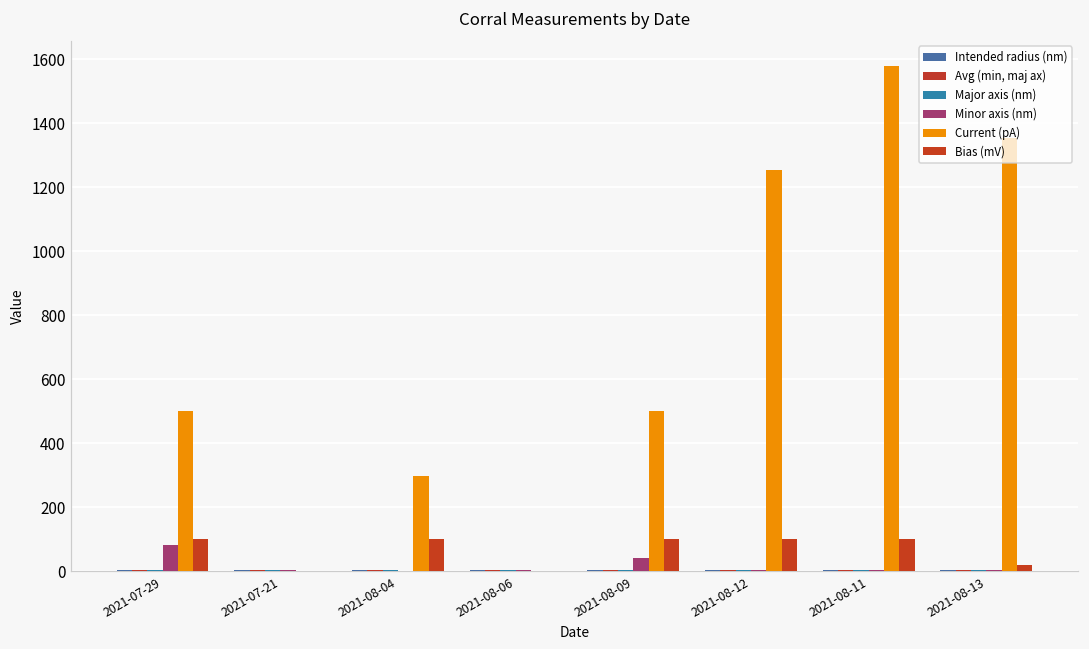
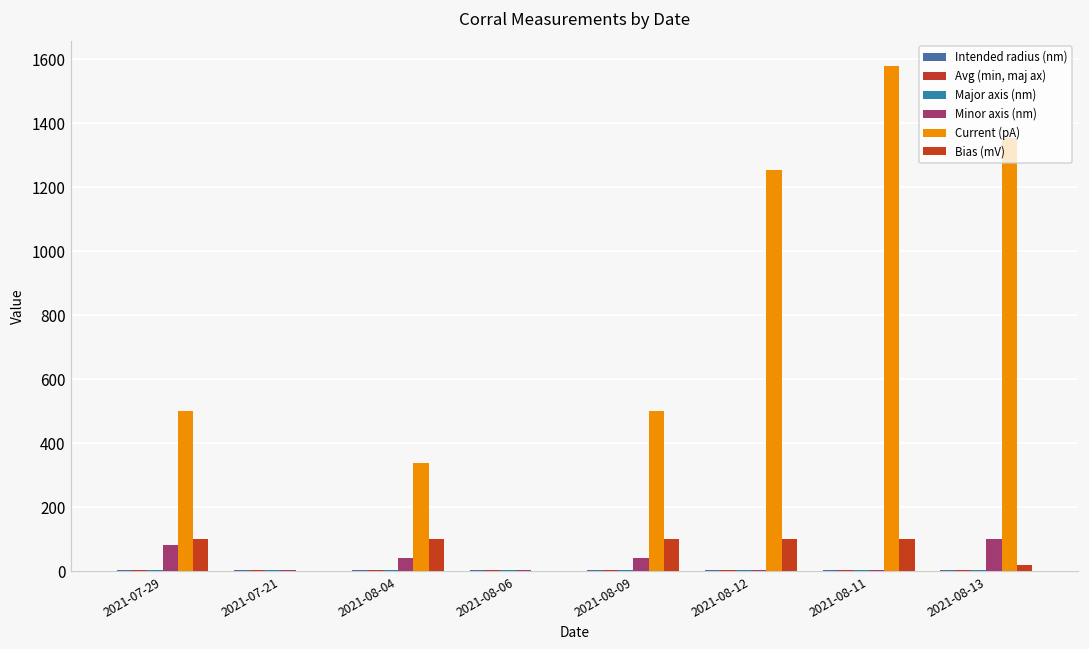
  {
    "Minor axis (nm)": {
      "2021-07-29": 80,
-     "2021-08-04": 0,
+     "2021-08-04": 40,
      "2021-08-09": 40,
-     "2021-08-13": 0
+     "2021-08-13": 100
    },
    "Current (pA)": {
      "2021-07-29": 500,
      "2021-07-21": 0,
-     "2021-08-04": 300,
+     "2021-08-04": 340,
      "2021-08-06": 0,
      "2021-08-09": 500,
      "2021-08-12": 1250,
      "2021-08-11": 1580
    }
  }
